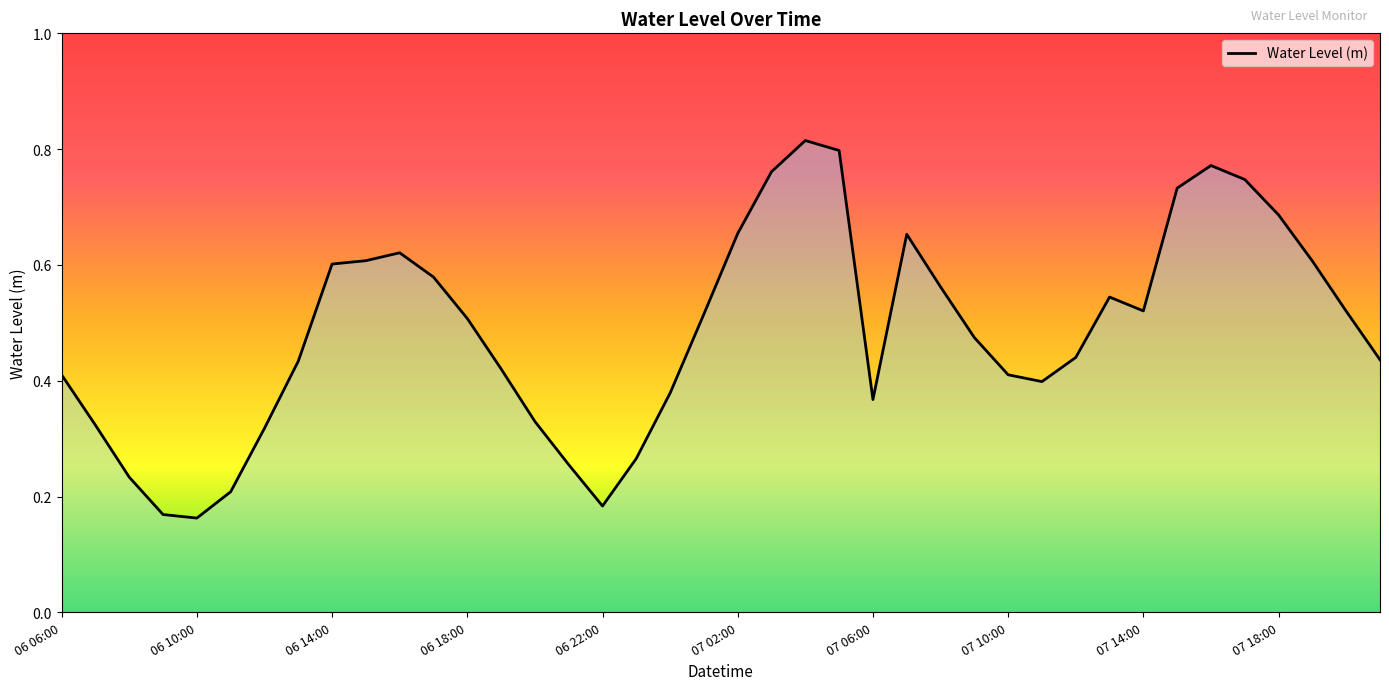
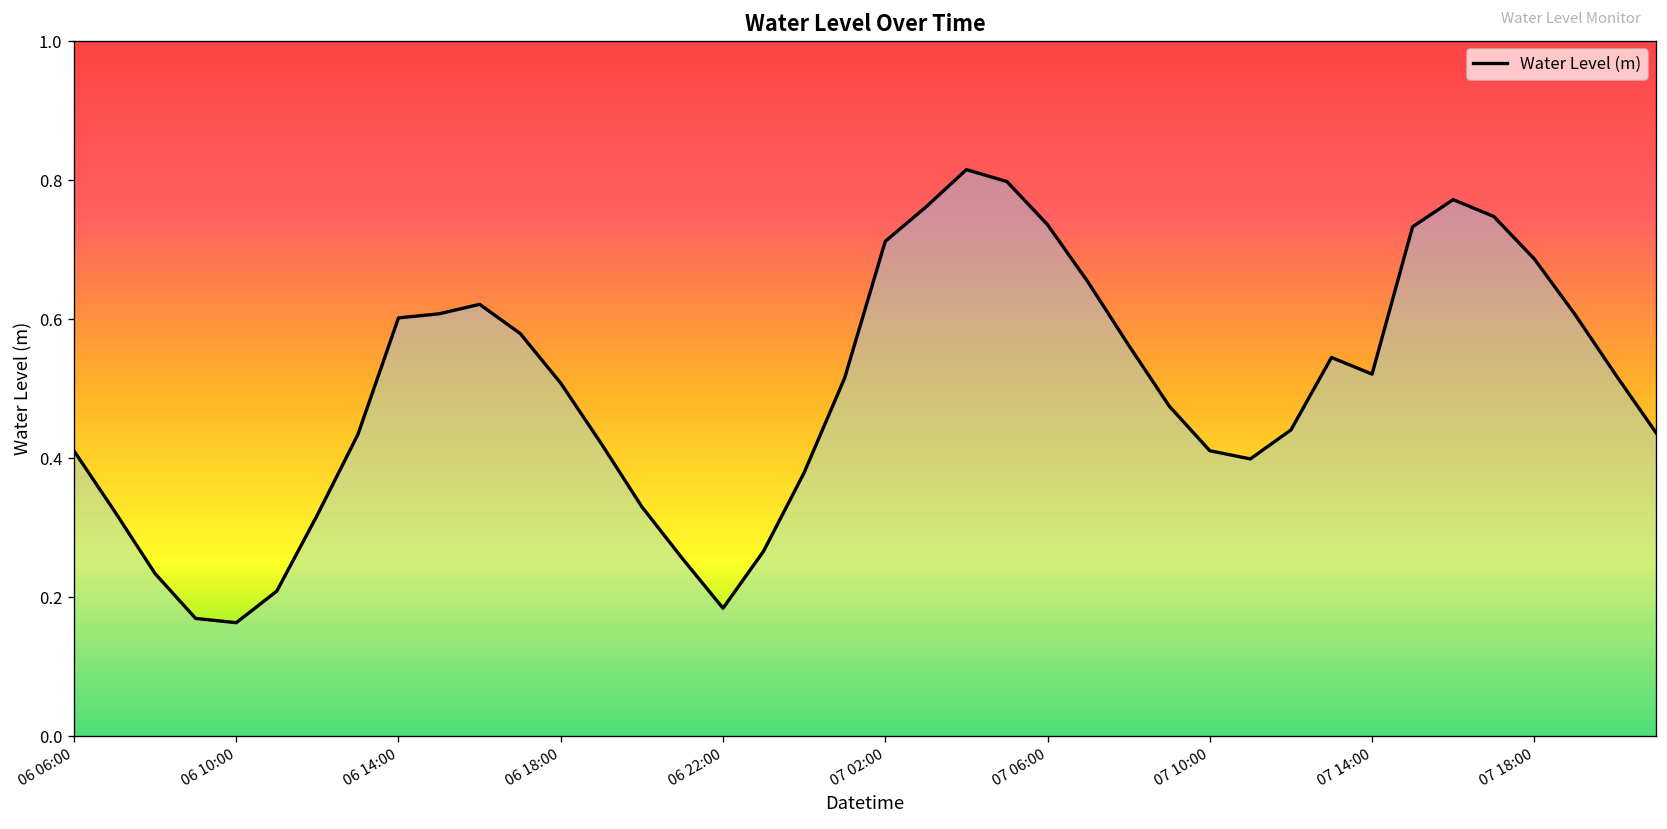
  {
    "06 06:00": 0.41,
    "06 10:00": 0.16,
    "06 14:00": 0.60,
    "06 18:00": 0.51,
    "06 22:00": 0.18,
-   "07 02:00": 0.65,
-   "07 06:00": 0.37,
+   "07 02:00": 0.71,
+   "07 06:00": 0.74,
    "07 10:00": 0.41,
    "07 14:00": 0.52,
    "07 18:00": 0.69
  }
